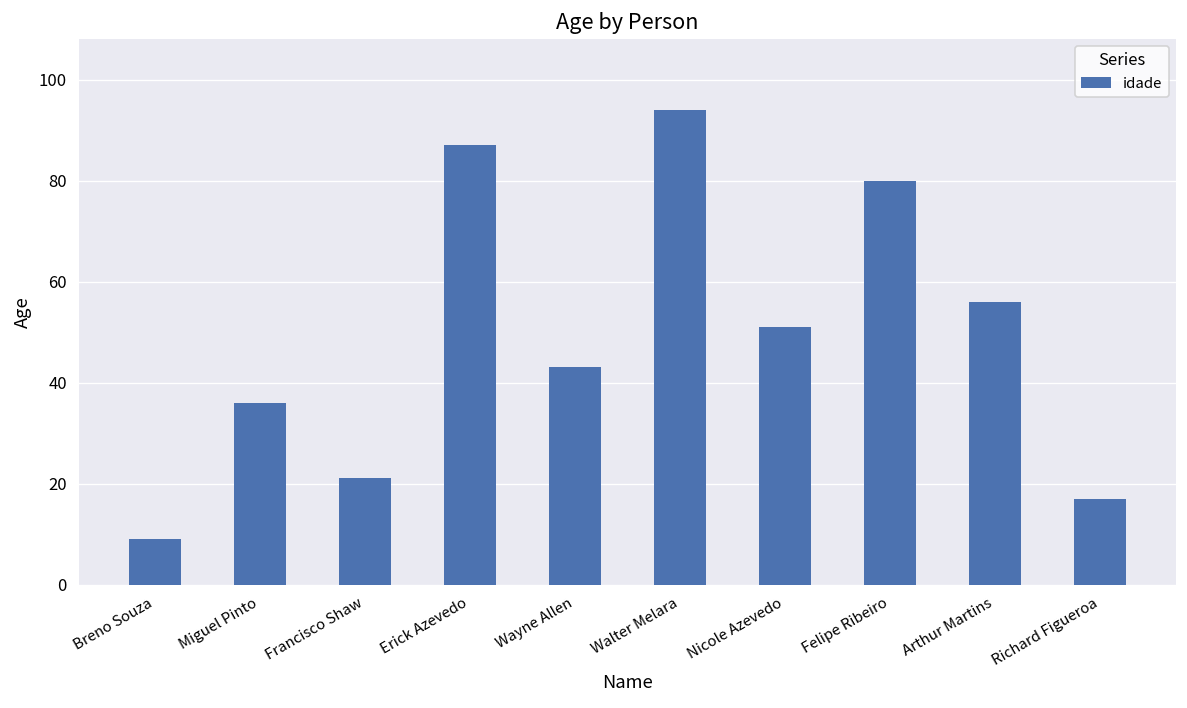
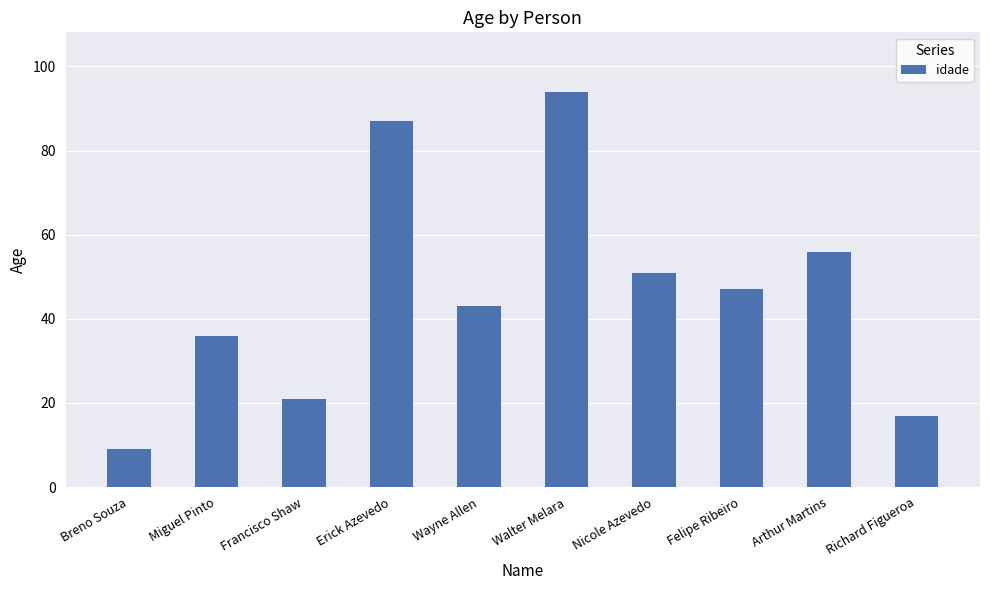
  {
    "Breno Souza": 9,
    "Miguel Pinto": 36,
    "Francisco Shaw": 21,
    "Erick Azevedo": 87,
    "Wayne Allen": 43,
    "Walter Melara": 94,
    "Nicole Azevedo": 51,
-   "Felipe Ribeiro": 80,
+   "Felipe Ribeiro": 47,
    "Arthur Martins": 56,
    "Richard Figueroa": 17
  }
